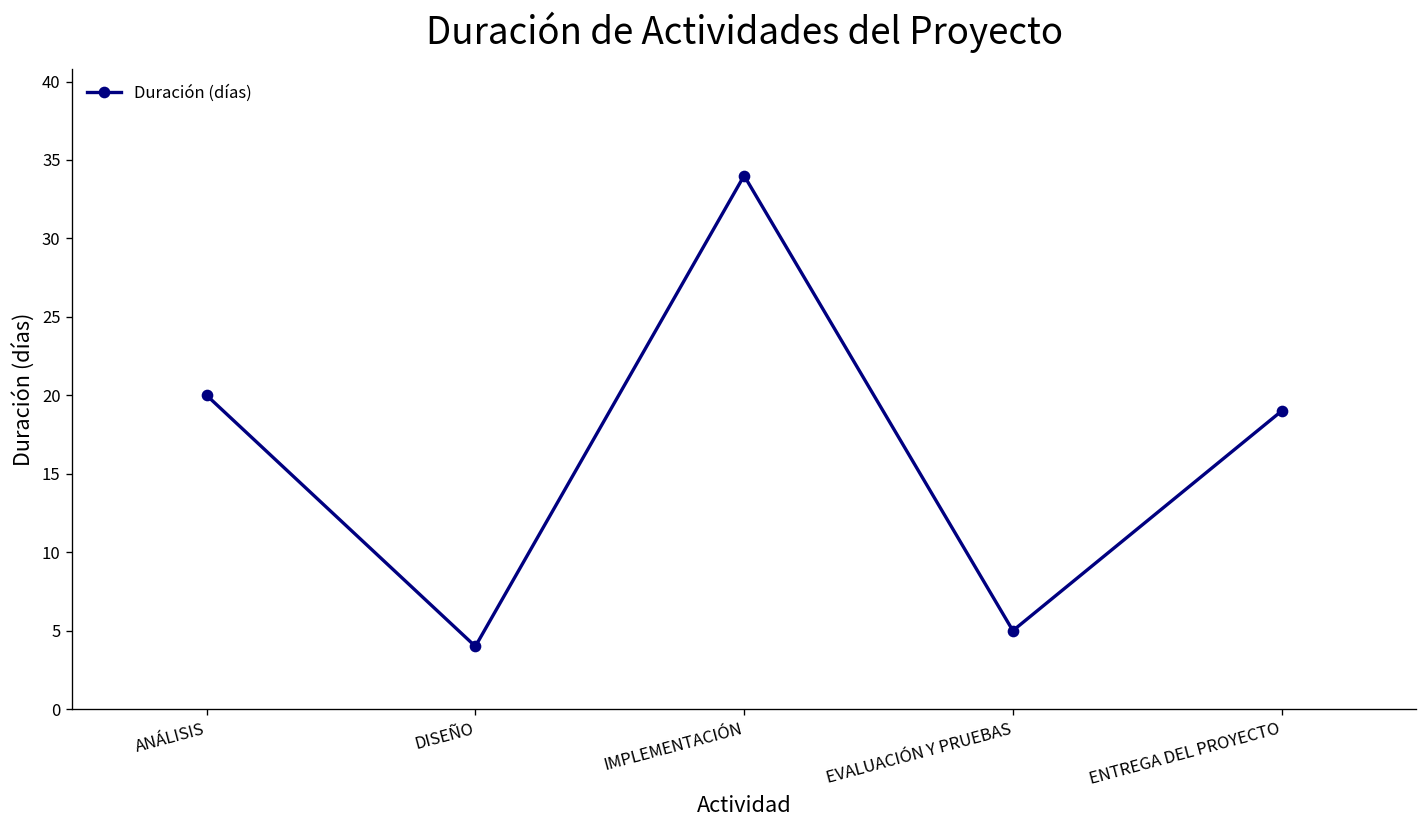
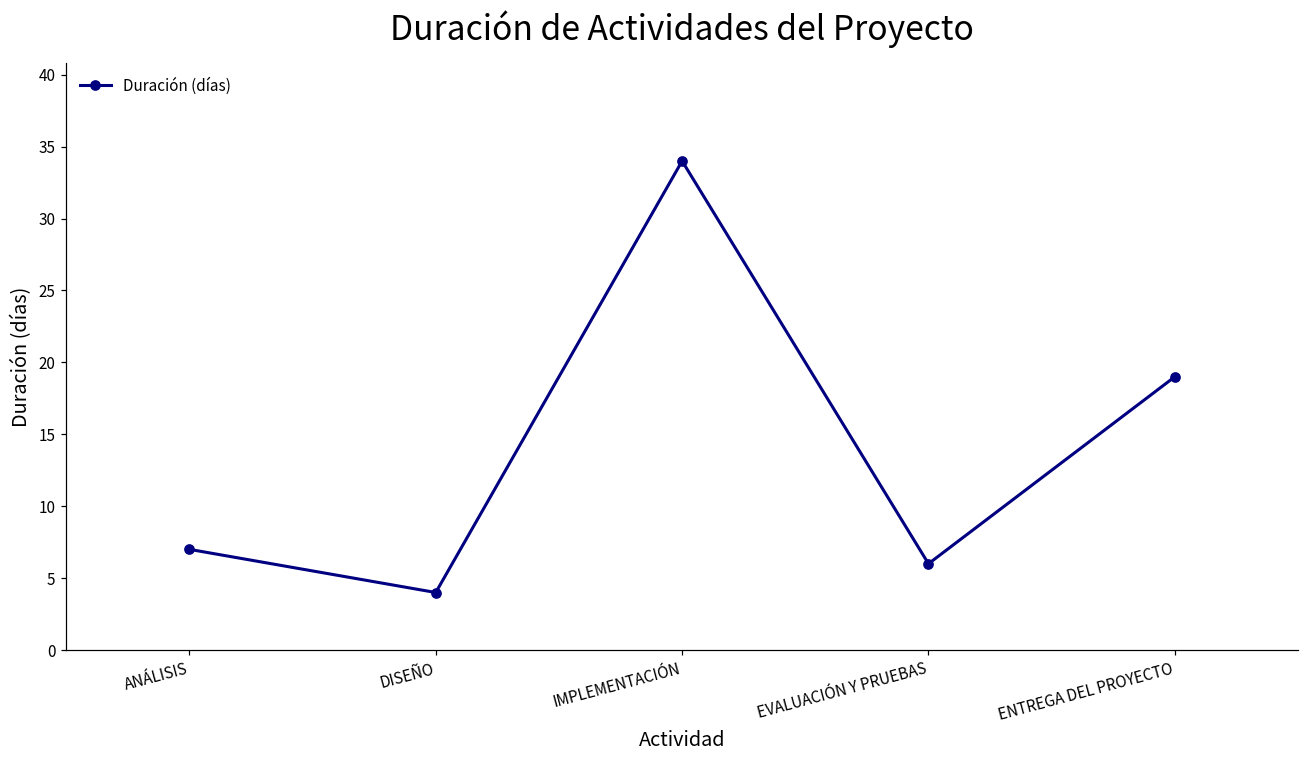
  {
-   "ANÁLISIS": 20,
+   "ANÁLISIS": 7,
    "DISEÑO": 4,
    "IMPLEMENTACIÓN": 34,
-   "EVALUACIÓN Y PRUEBAS": 5,
+   "EVALUACIÓN Y PRUEBAS": 6,
    "ENTREGA DEL PROYECTO": 19
  }
